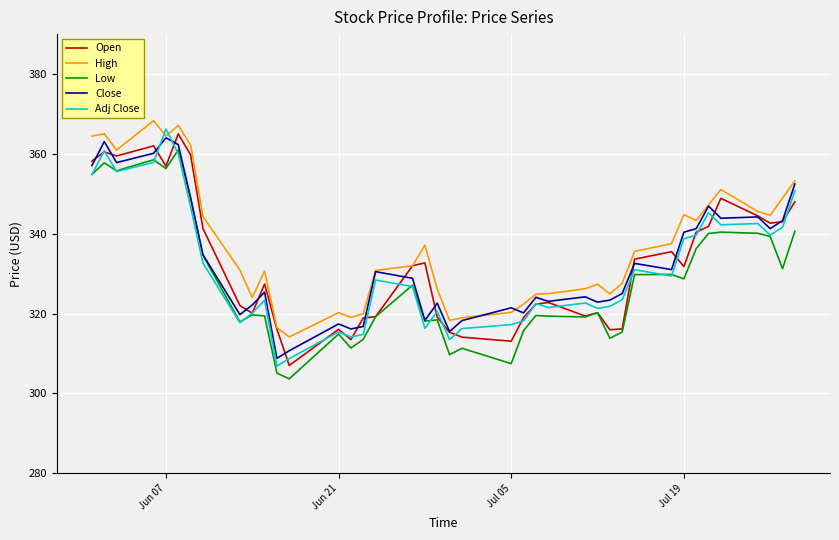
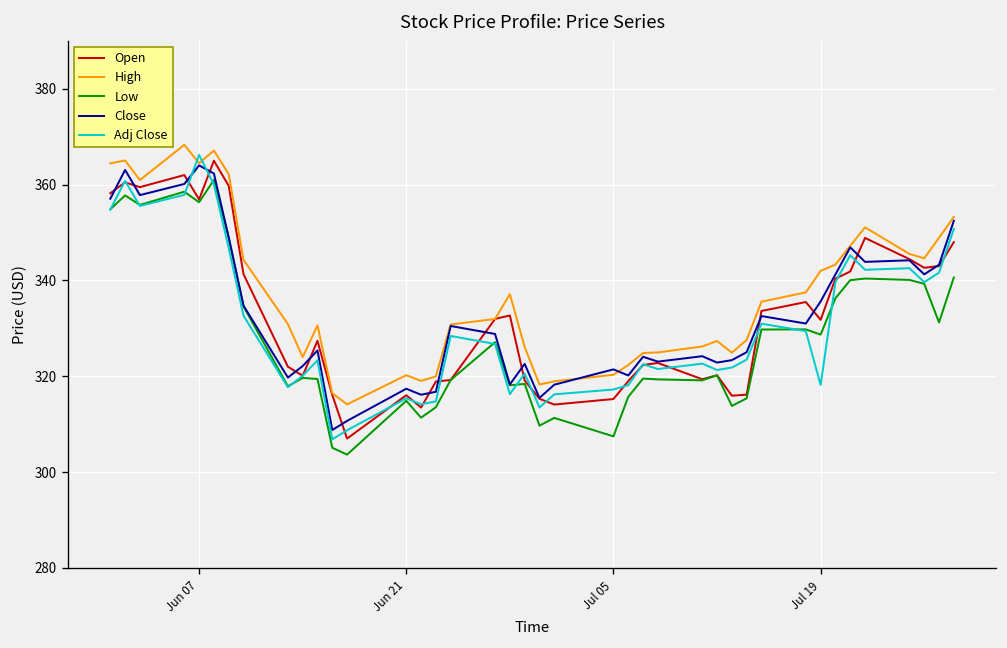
  {
    "Open": {
      "Jun 21": 316,
-     "Jul 05": 313,
+     "Jul 05": 315,
      "Jul 19": 332
    },
    "High": {
      "Jun 21": 320,
      "Jul 05": 320,
-     "Jul 19": 345
+     "Jul 19": 342
    },
    "Low": {
      "Jul 05": 307,
      "Jul 19": 329
    },
    "Close": {
      "Jun 21": 317,
      "Jul 05": 321,
-     "Jul 19": 340
+     "Jul 19": 336
    },
    "Adj Close": {
      "Jun 07": 366,
      "Jul 05": 317,
-     "Jul 19": 339
+     "Jul 19": 318
    }
  }
